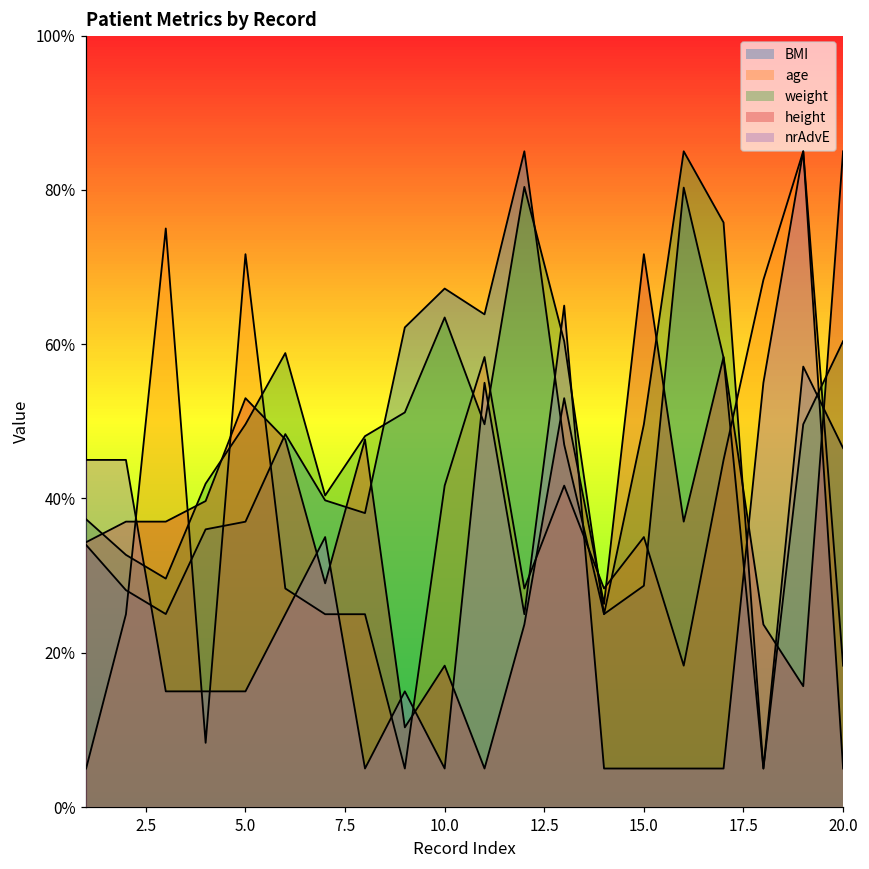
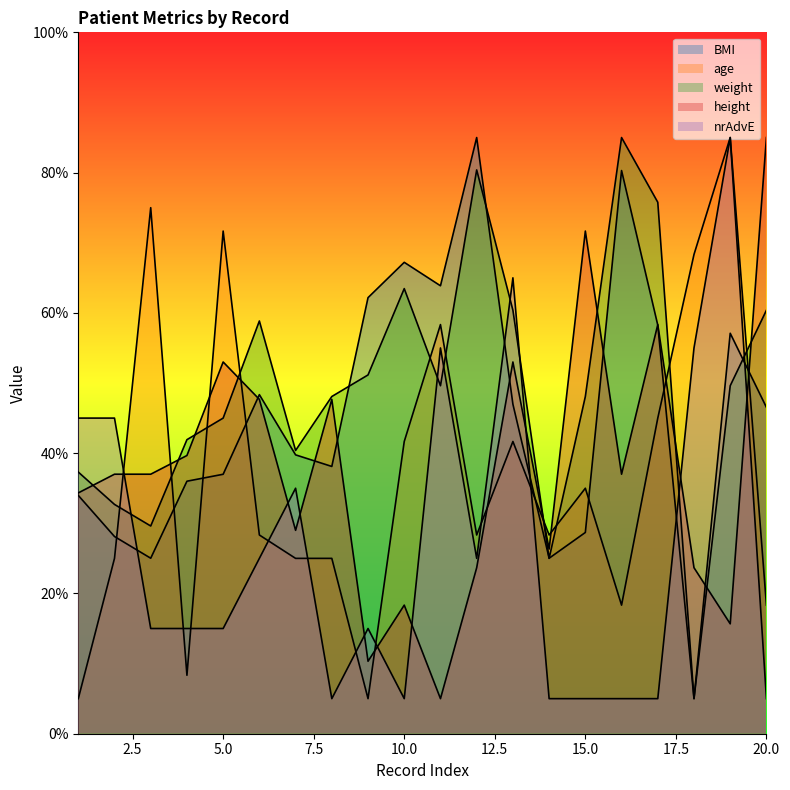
  {
    "BMI": {
      "5.0": "37%",
      "10.0": "67%",
      "15.0": "29%",
      "20.0": "47%"
    },
    "weight": {
-     "5.0": "50%",
+     "5.0": "45%",
      "10.0": "63%",
-     "15.0": "50%",
+     "15.0": "48%",
      "20.0": "60%"
    },
    "nrAdvE": {
      "5.0": "15%",
      "10.0": "5%",
      "15.0": "5%",
      "20.0": "5%"
    }
  }
